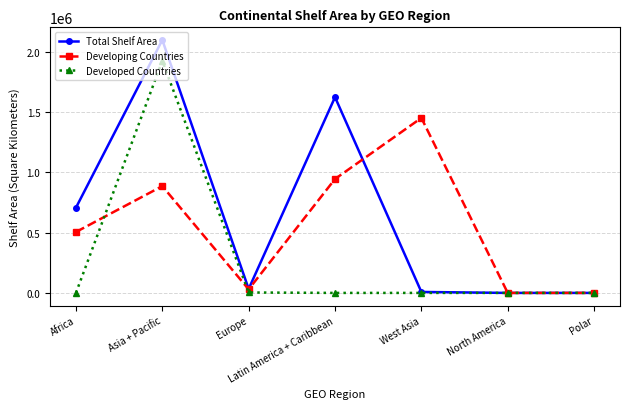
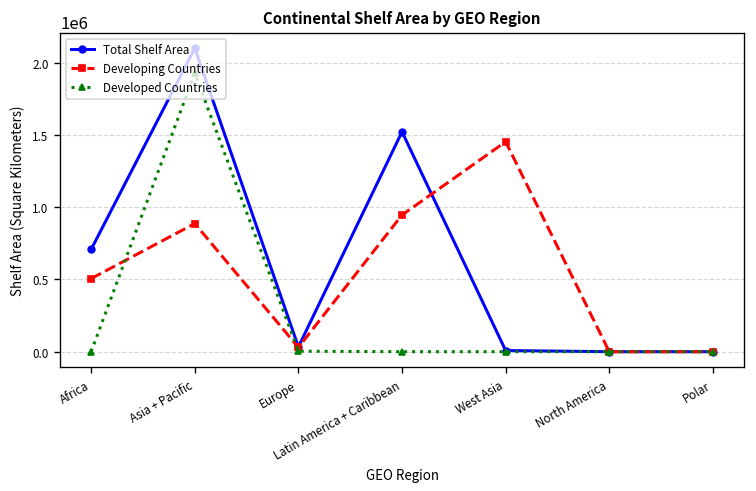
  {
    "Total Shelf Area": {
      "Africa": 710000,
-     "Latin America + Caribbean": 1630000
+     "Latin America + Caribbean": 1520000
    },
    "Developing Countries": {
      "Africa": 510000,
      "Asia + Pacific": 890000,
      "Latin America + Caribbean": 950000,
      "West Asia": 1450000
    },
    "Developed Countries": {
      "Africa": 0,
      "Europe": 0,
      "Latin America + Caribbean": 0
    }
  }
